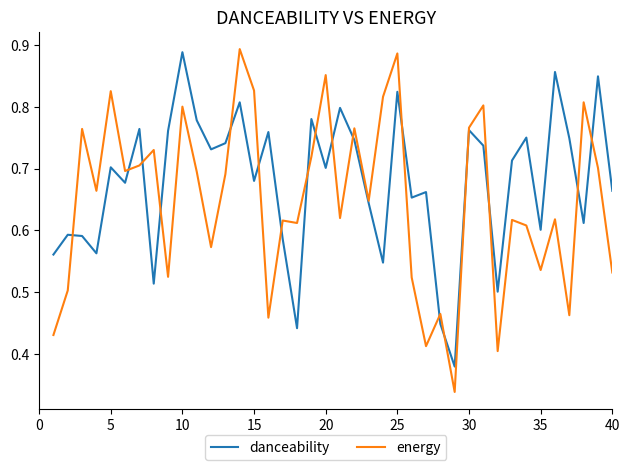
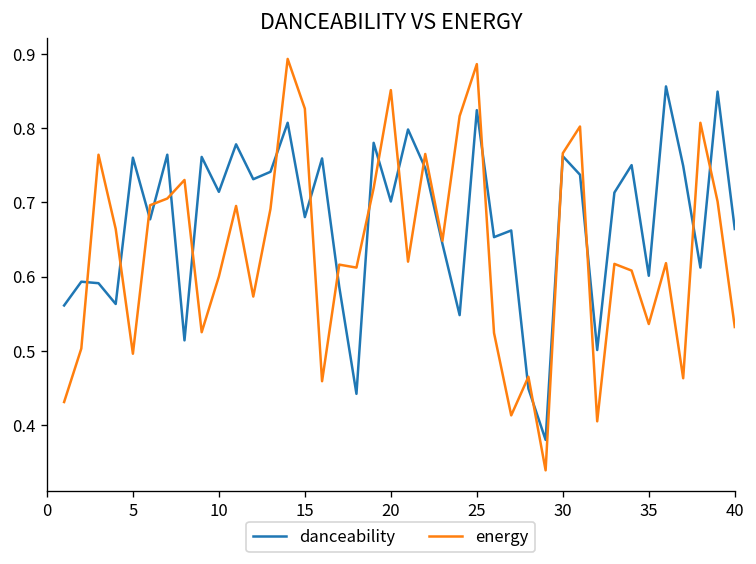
  {
    "danceability": {
-     "5": 0.70,
-     "10": 0.89,
+     "5": 0.76,
+     "10": 0.71,
      "15": 0.68,
      "20": 0.70,
      "25": 0.82,
      "35": 0.60,
      "40": 0.66
    },
    "energy": {
-     "5": 0.83,
-     "10": 0.8,
+     "5": 0.50,
+     "10": 0.6,
      "15": 0.83,
      "20": 0.85,
      "25": 0.89,
      "35": 0.54,
      "40": 0.53
    }
  }
